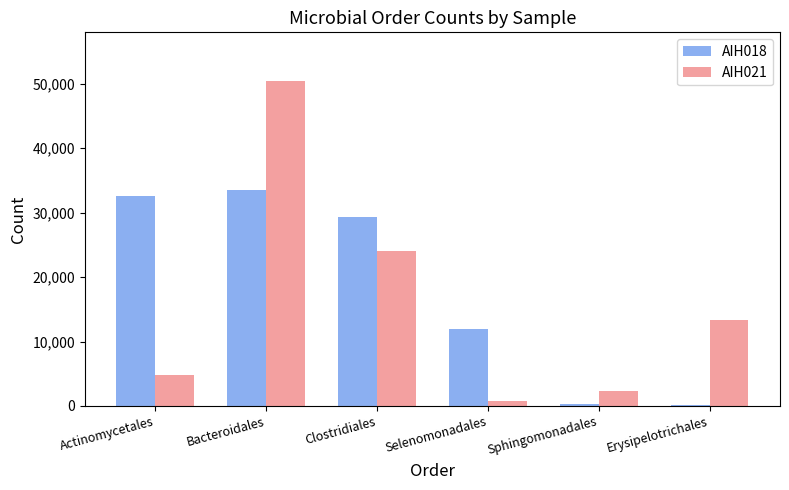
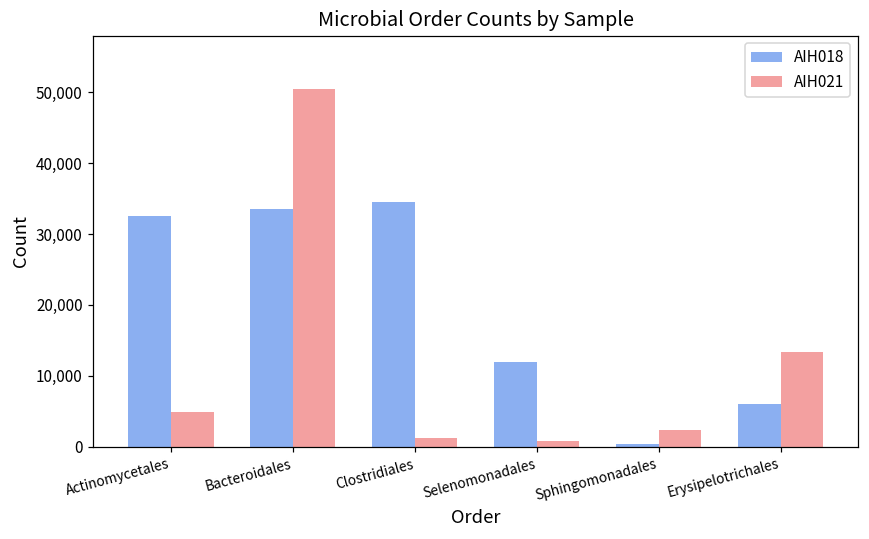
  {
    "AIH018": {
      "Actinomycetales": "33,000",
      "Bacteroidales": "34,000",
-     "Clostridiales": "29,000",
+     "Clostridiales": "35,000",
      "Selenomonadales": "12,000",
-     "Erysipelotrichales": "0"
+     "Erysipelotrichales": "6,000"
    },
    "AIH021": {
      "Actinomycetales": "5,000",
      "Bacteroidales": "50,000",
-     "Clostridiales": "24,000",
+     "Clostridiales": "1,000",
      "Selenomonadales": "1,000",
      "Sphingomonadales": "2,000",
      "Erysipelotrichales": "13,000"
    }
  }
